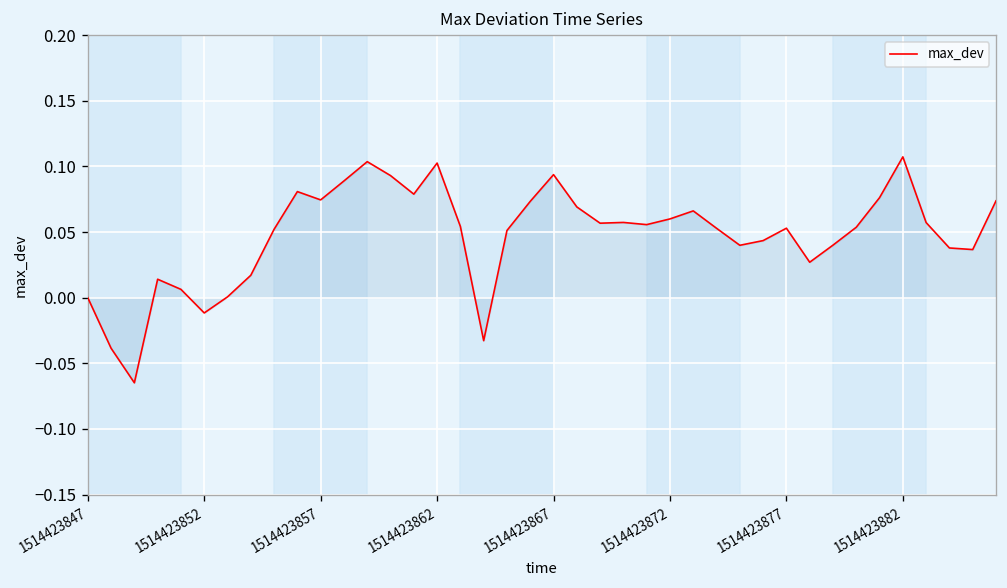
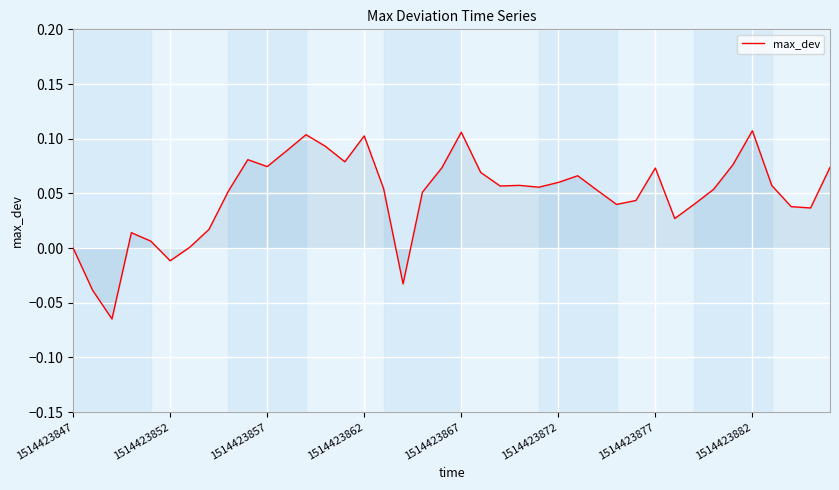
  {
    "max_dev": {
      "1514423852": -0.012,
-     "1514423867": 0.094,
-     "1514423877": 0.053
+     "1514423867": 0.106,
+     "1514423877": 0.073
    }
  }
